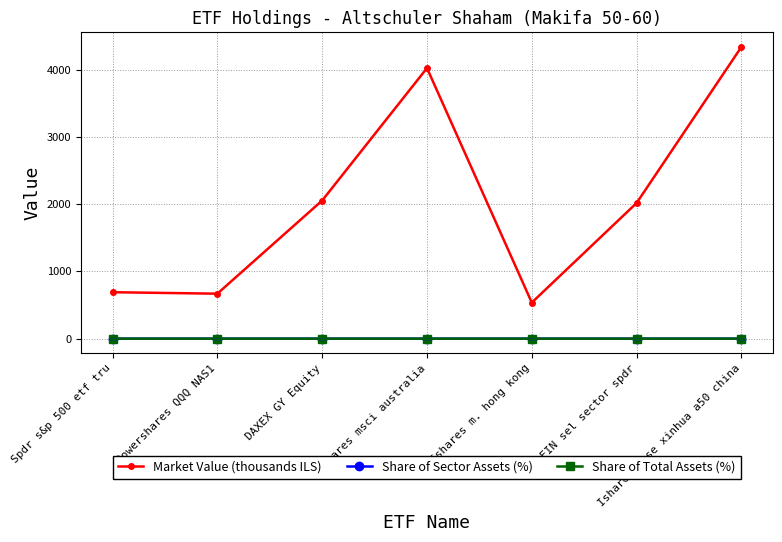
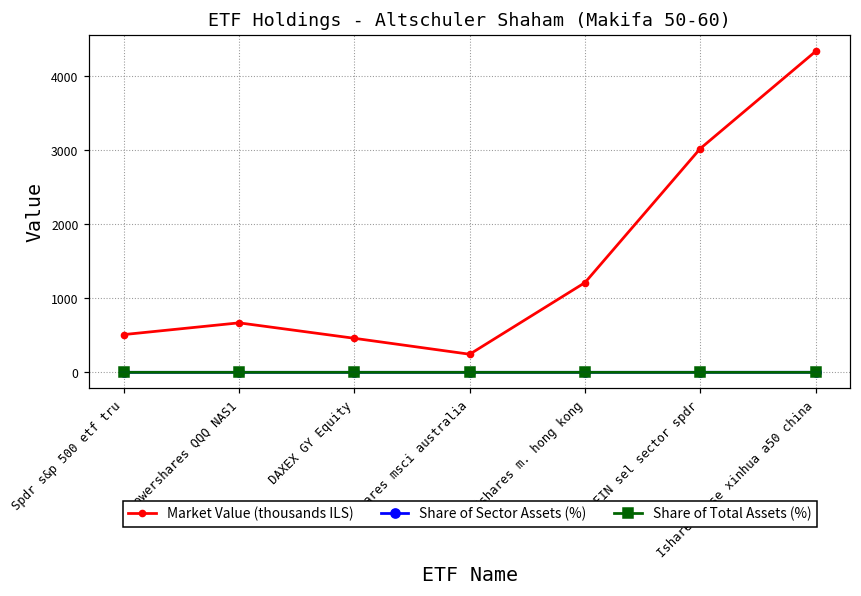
  {
    "Market Value (thousands ILS)": {
-     "Spdr s&p 500 etf tru": 700,
+     "Spdr s&p 500 etf tru": 500,
      "Powershares QQQ NAS1": 700,
-     "DAXEX GY Equity": 2100,
-     "Ishares msci australia": 4000,
-     "Ishares m. hong kong": 500,
-     "FIN sel sector spdr": 2000,
+     "DAXEX GY Equity": 500,
+     "Ishares msci australia": 200,
+     "Ishares m. hong kong": 1200,
+     "FIN sel sector spdr": 3000,
      "Ishares ftse xinhua a50 china": 4300
    },
    "Share of Total Assets (%)": {
      "Spdr s&p 500 etf tru": 0,
      "Powershares QQQ NAS1": 0,
      "DAXEX GY Equity": 0,
      "Ishares msci australia": 0,
      "Ishares m. hong kong": 0,
      "FIN sel sector spdr": 0,
      "Ishares ftse xinhua a50 china": 0
    }
  }
